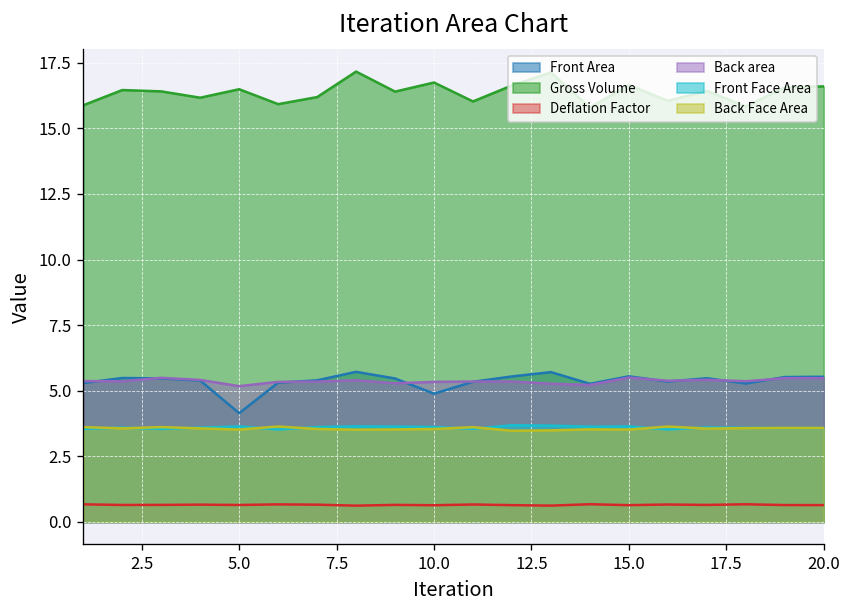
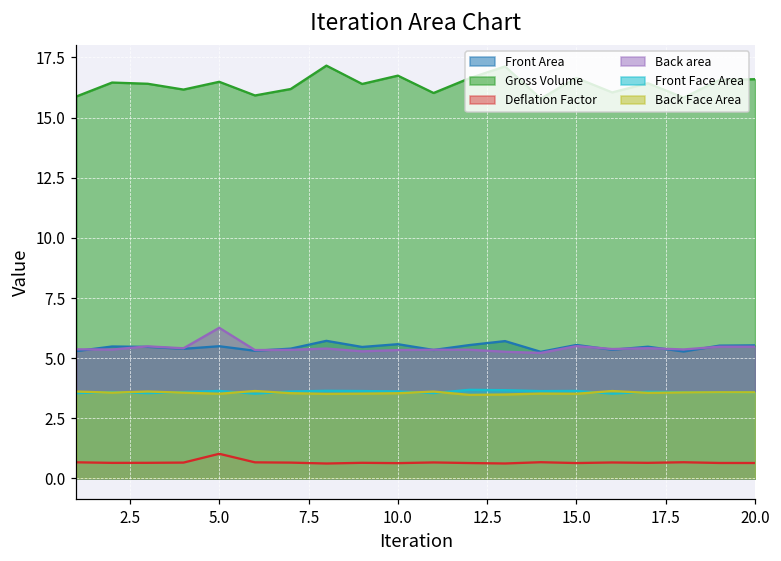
  {
    "Front Area": {
-     "5.0": 4.1,
-     "10.0": 4.9
+     "5.0": 5.5,
+     "10.0": 5.6
    },
    "Gross Volume": {
      "5.0": 16.5,
      "10.0": 16.7,
      "20.0": 16.6
    },
    "Deflation Factor": {
-     "5.0": 0.6,
+     "5.0": 1.0,
      "10.0": 0.6,
      "15.0": 0.6,
      "20.0": 0.6
    },
    "Back area": {
-     "5.0": 5.2,
+     "5.0": 6.3,
      "10.0": 5.3
    },
    "Front Face Area": {
      "15.0": 3.6
    },
    "Back Face Area": {
      "15.0": 3.5
    }
  }
